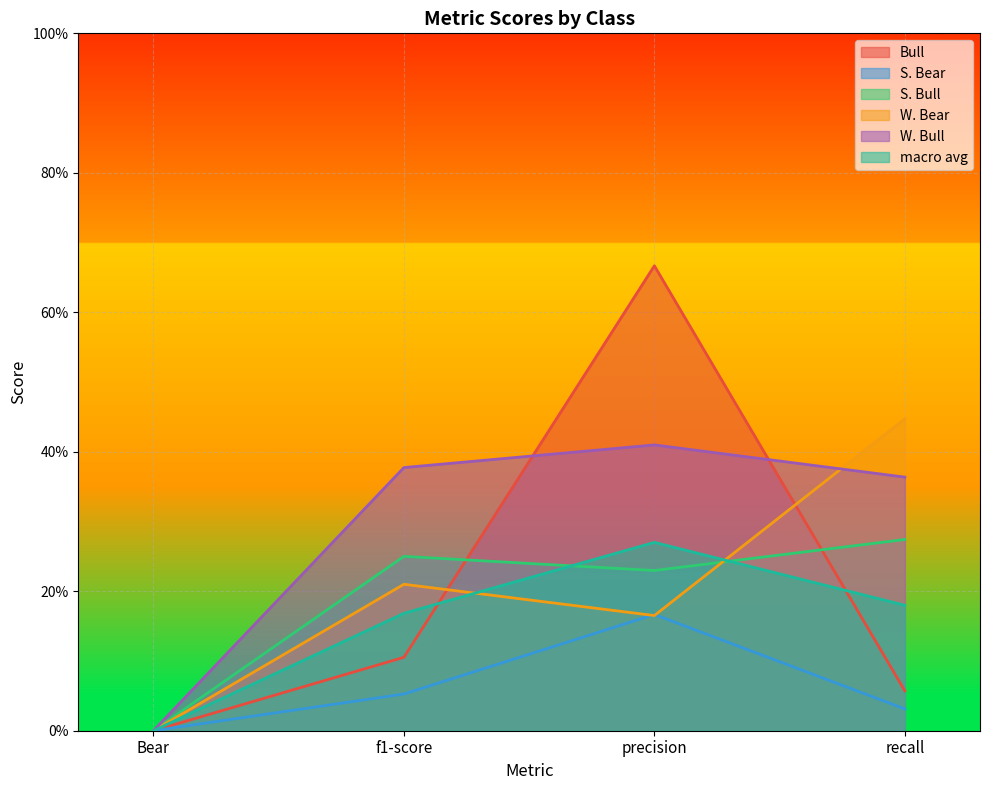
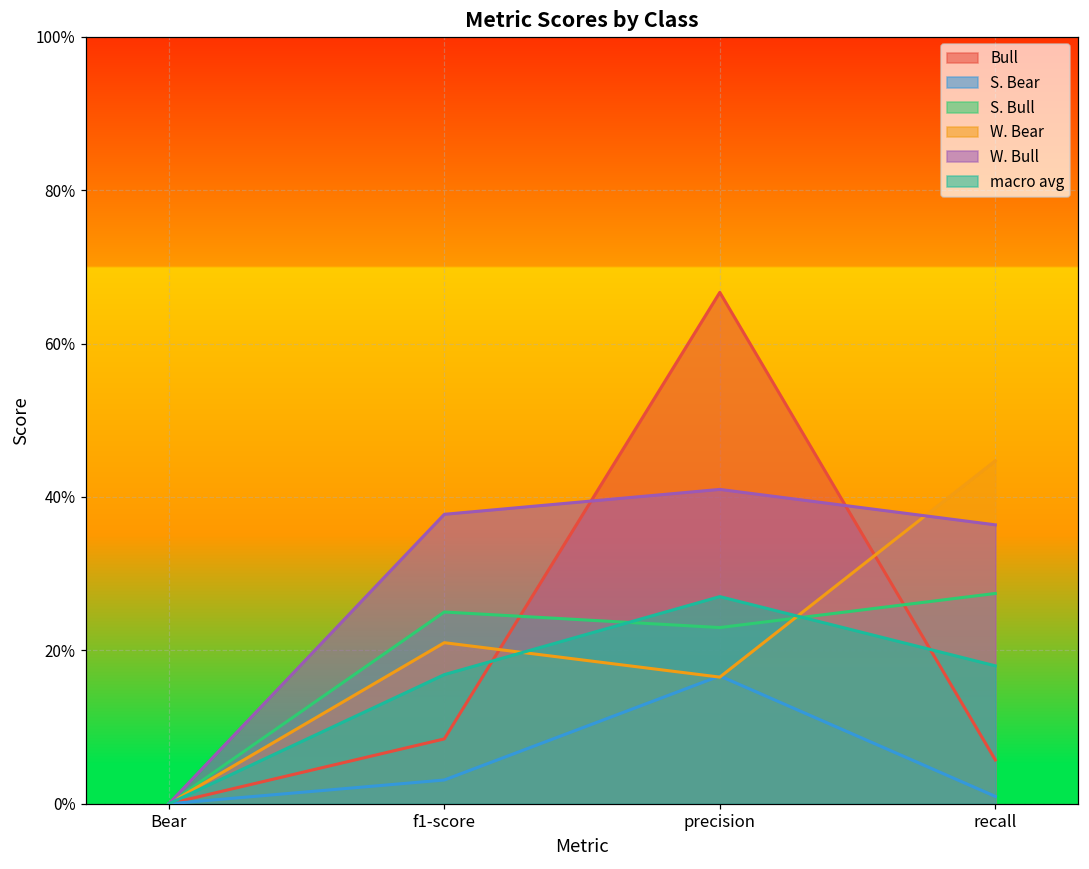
  {
    "Bull": {
-     "f1-score": "11%",
+     "f1-score": "8%",
      "precision": "67%",
      "recall": "6%"
    },
    "S. Bear": {
-     "f1-score": "5%",
-     "recall": "3%"
+     "f1-score": "3%",
+     "recall": "1%"
    },
    "W. Bear": {
      "f1-score": "21%",
      "recall": "45%"
    },
    "W. Bull": {
      "f1-score": "38%",
      "precision": "41%",
      "recall": "36%"
    }
  }
